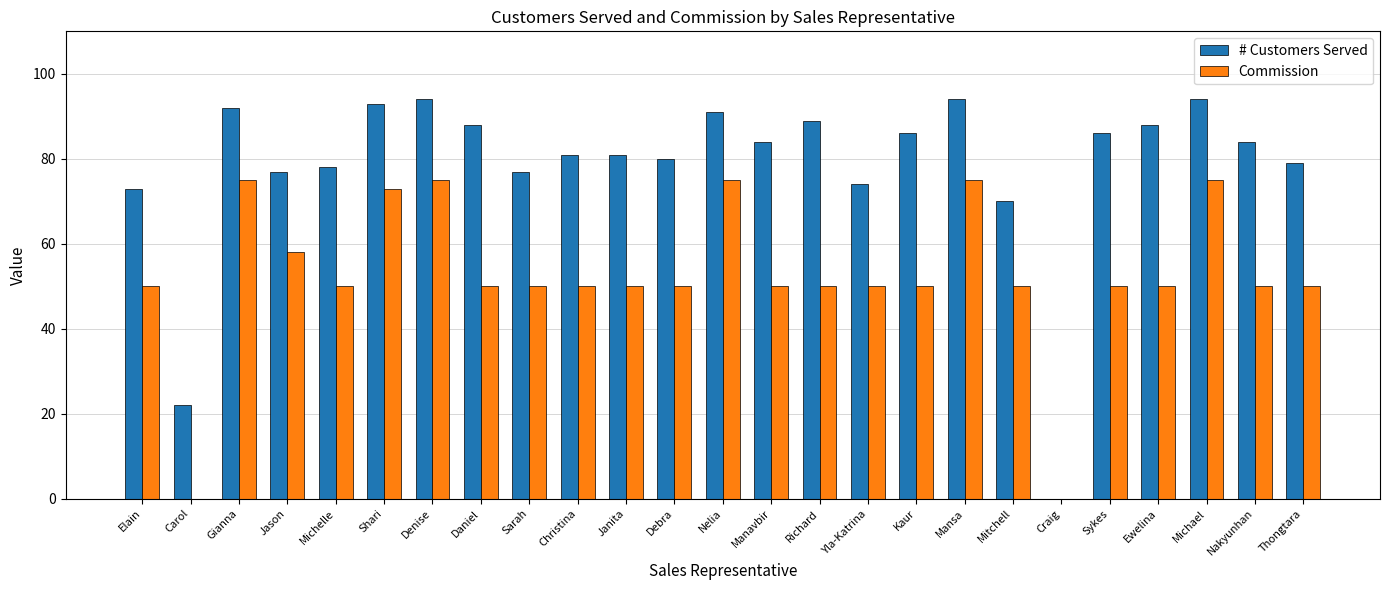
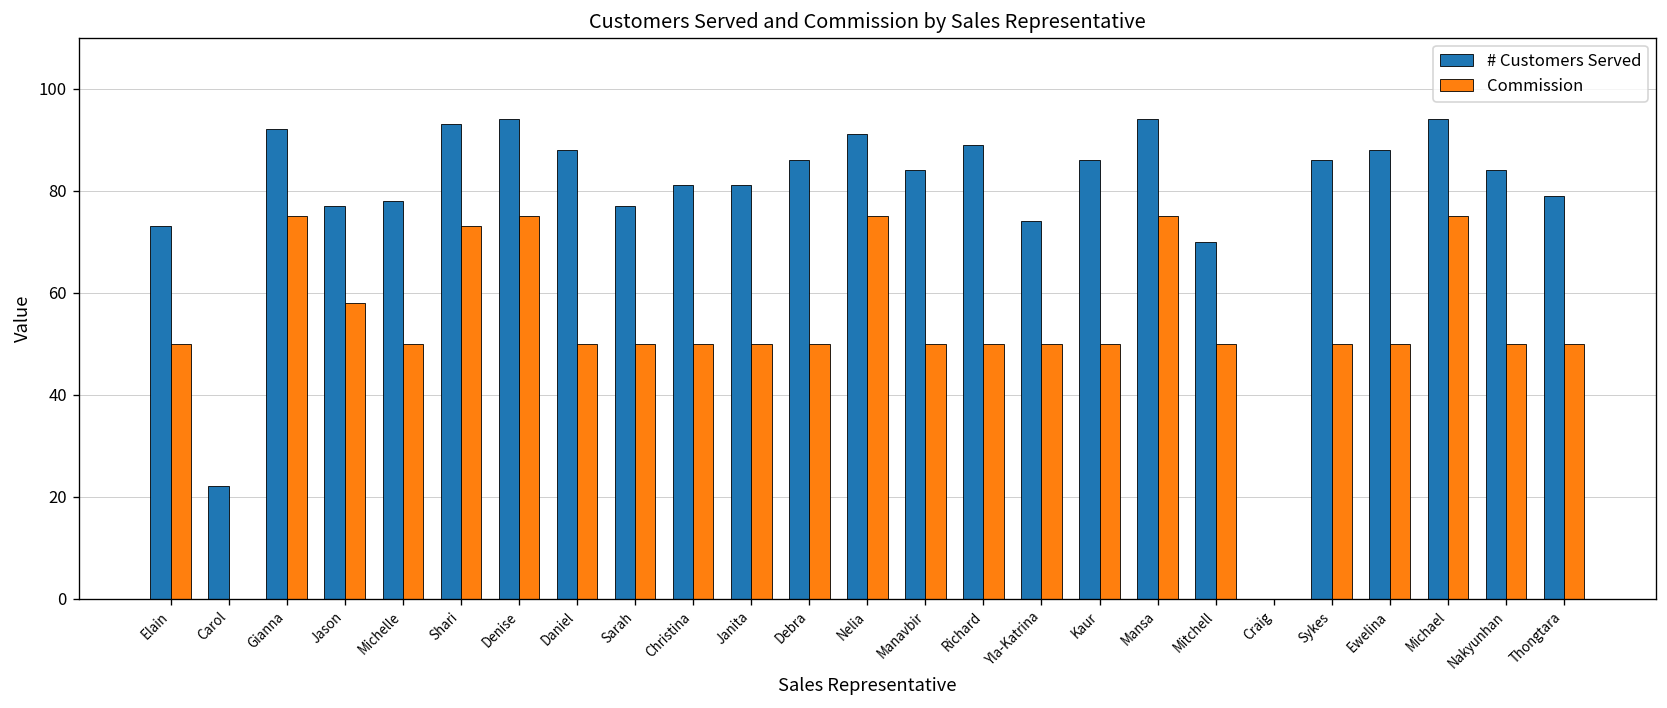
  {
    "# Customers Served": {
      "Elain": 73,
      "Carol": 22,
      "Gianna": 92,
      "Jason": 77,
      "Michelle": 78,
      "Shari": 93,
      "Denise": 94,
      "Daniel": 88,
      "Sarah": 77,
      "Christina": 81,
      "Janita": 81,
-     "Debra": 80,
+     "Debra": 86,
      "Nelia": 91,
      "Manavbir": 84,
      "Richard": 89,
      "Yla-Katrina": 74,
      "Kaur": 86,
      "Mansa": 94,
      "Mitchell": 70,
      "Craig": 0,
      "Sykes": 86,
      "Ewelina": 88,
      "Michael": 94,
      "Nakyunhan": 84,
      "Thongtara": 79
    },
    "Commission": {
      "Elain": 50,
      "Carol": 0,
      "Gianna": 75,
      "Jason": 58,
      "Michelle": 50,
      "Shari": 73,
      "Denise": 75,
      "Daniel": 50,
      "Sarah": 50,
      "Christina": 50,
      "Janita": 50,
      "Debra": 50,
      "Nelia": 75,
      "Manavbir": 50,
      "Richard": 50,
      "Yla-Katrina": 50,
      "Kaur": 50,
      "Mansa": 75,
      "Mitchell": 50,
      "Craig": 0,
      "Sykes": 50,
      "Ewelina": 50,
      "Michael": 75,
      "Nakyunhan": 50,
      "Thongtara": 50
    }
  }
